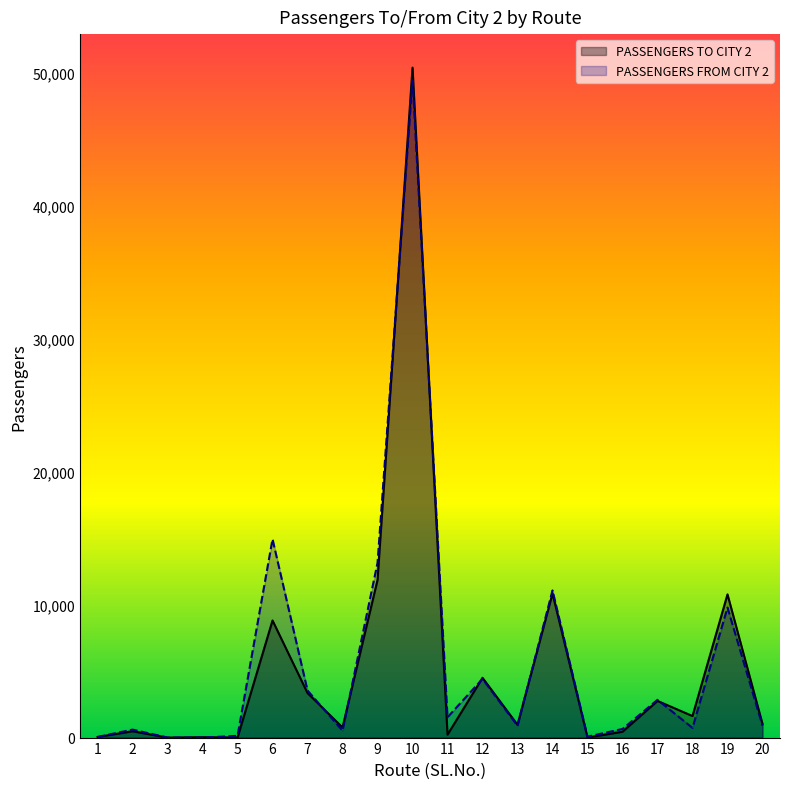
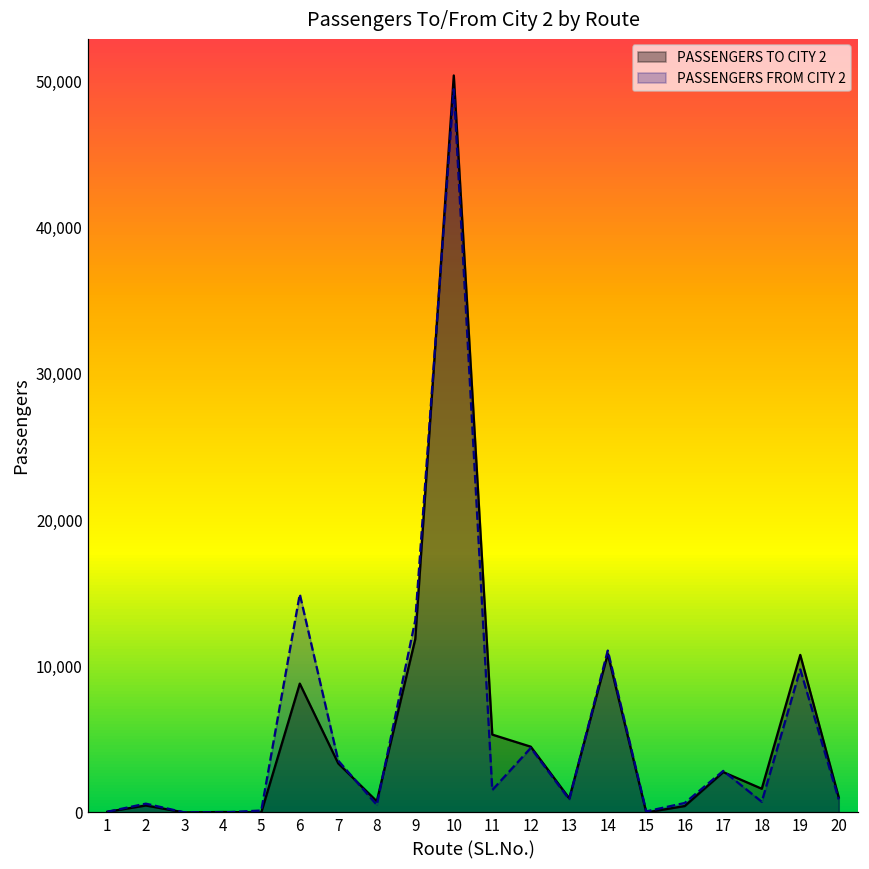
  {
    "PASSENGERS TO CITY 2": {
      "6": "8,800",
      "7": "3,300",
      "8": "800",
      "9": "11,900",
      "10": "50,400",
-     "11": "200",
+     "11": "5,300",
      "14": "10,800",
      "16": "400",
      "18": "1,600",
      "19": "10,800"
    },
    "PASSENGERS FROM CITY 2": {
      "6": "14,900",
      "7": "3,500",
      "8": "500",
      "9": "13,100",
      "10": "49,500",
      "11": "1,500",
      "14": "11,100",
      "16": "600",
      "18": "700",
      "19": "9,800"
    }
  }
